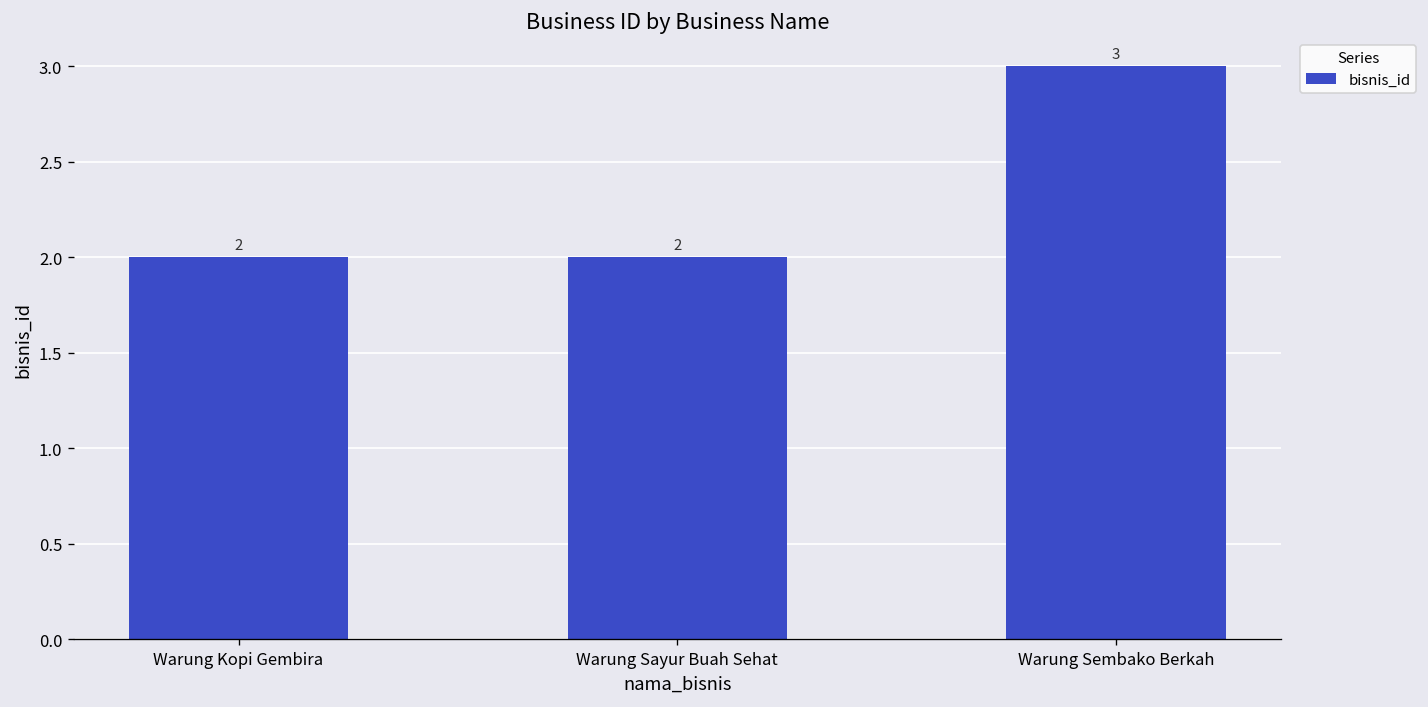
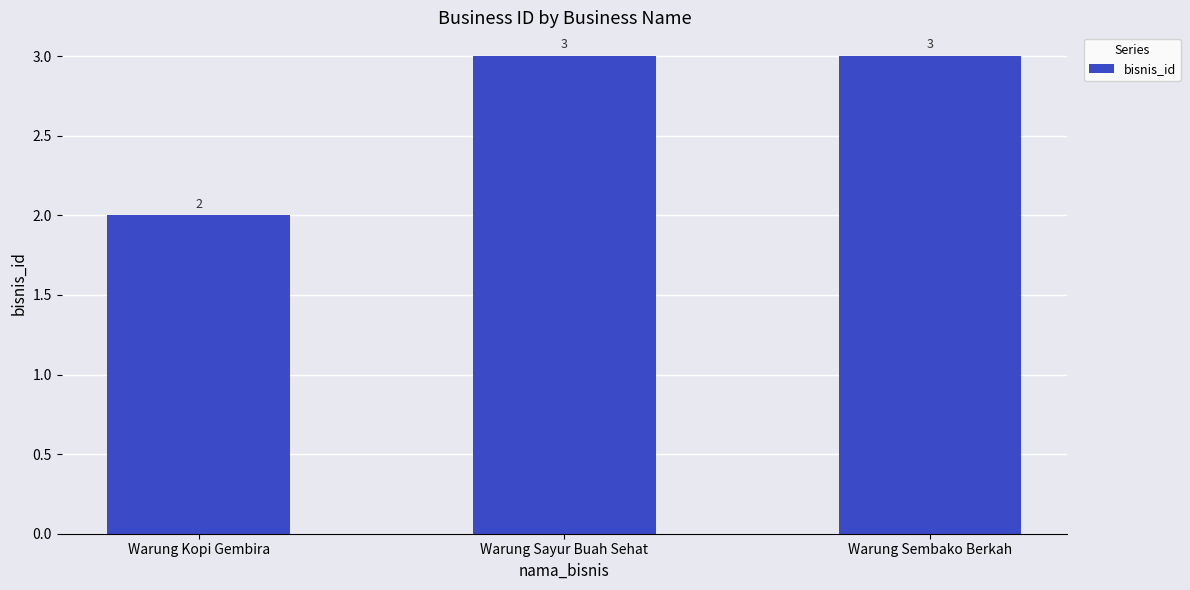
  {
    "Warung Kopi Gembira": 2,
-   "Warung Sayur Buah Sehat": 2,
+   "Warung Sayur Buah Sehat": 3,
    "Warung Sembako Berkah": 3
  }
